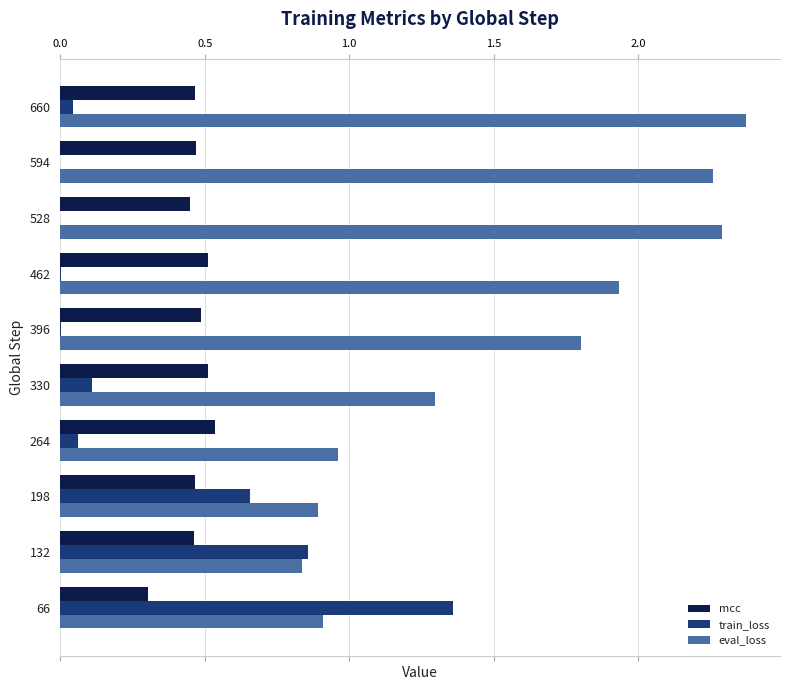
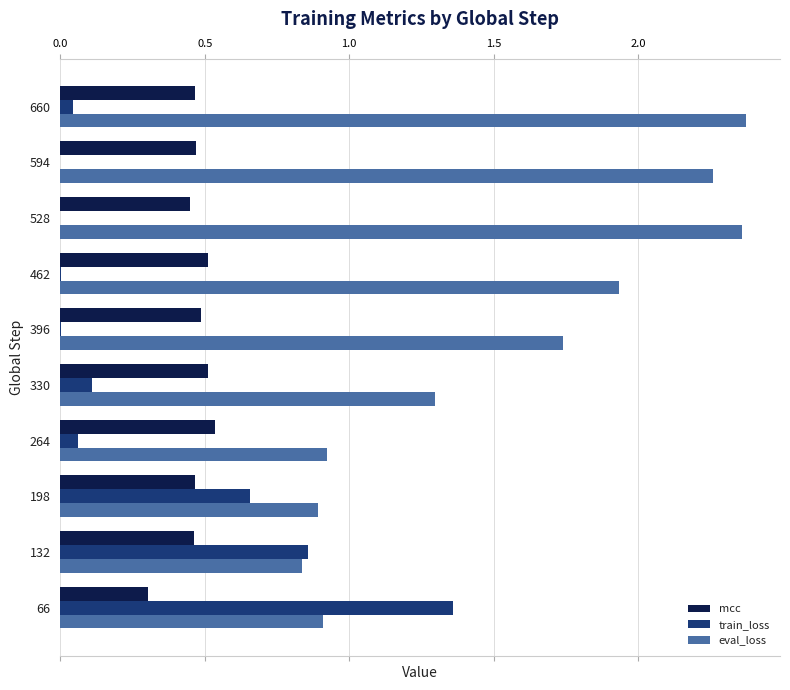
  {
    "eval_loss": {
      "660": 2.37,
      "594": 2.26,
-     "528": 2.29,
+     "528": 2.36,
      "462": 1.93,
-     "396": 1.80,
+     "396": 1.74,
      "330": 1.30,
-     "264": 0.96,
+     "264": 0.92,
      "198": 0.89,
      "132": 0.84,
      "66": 0.91
    }
  }
